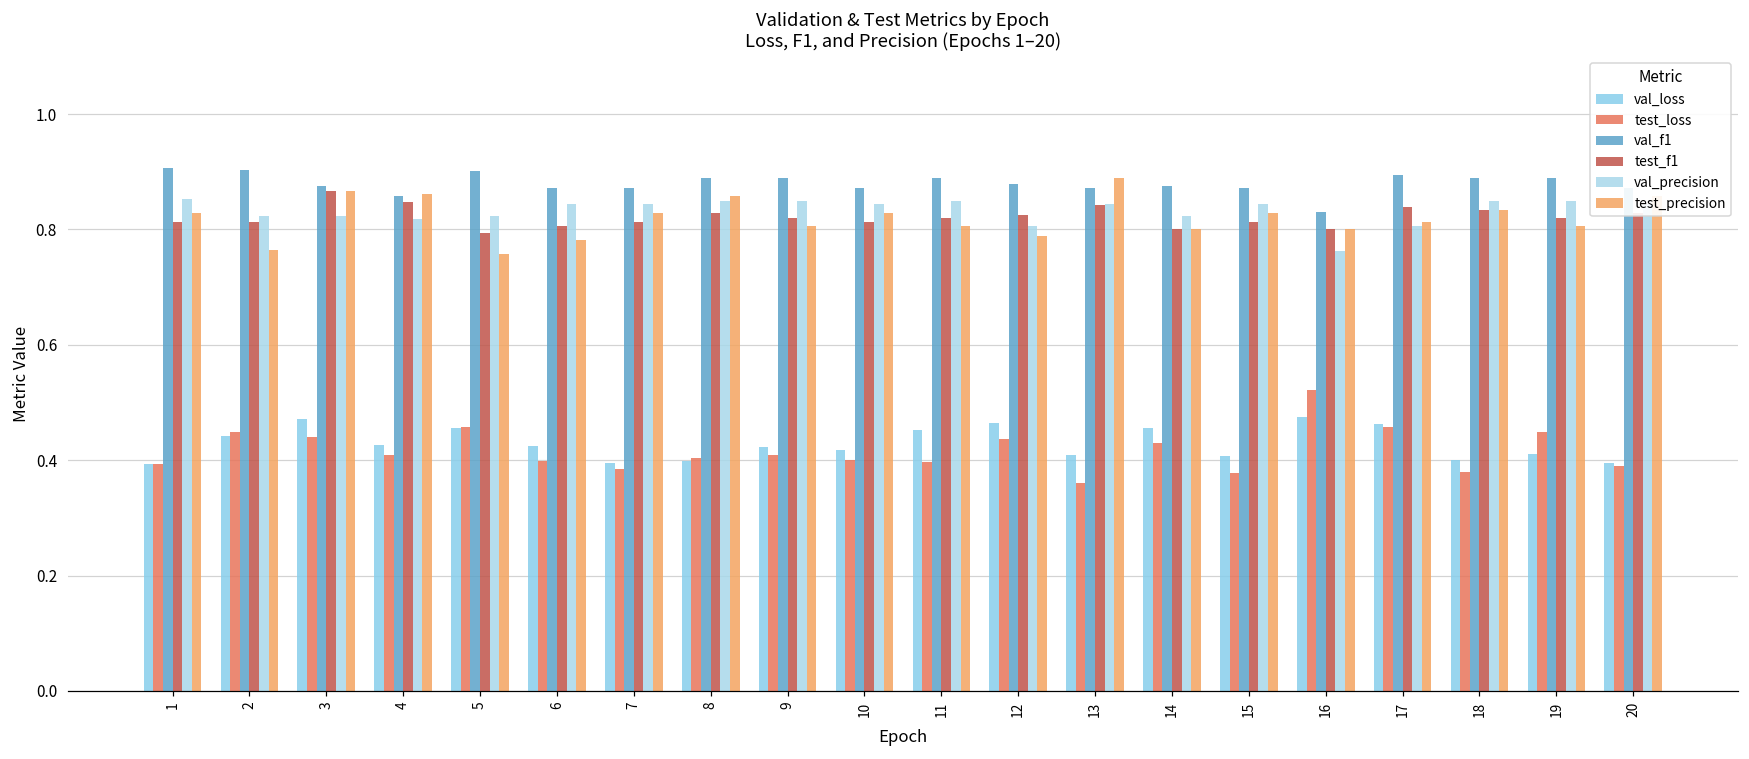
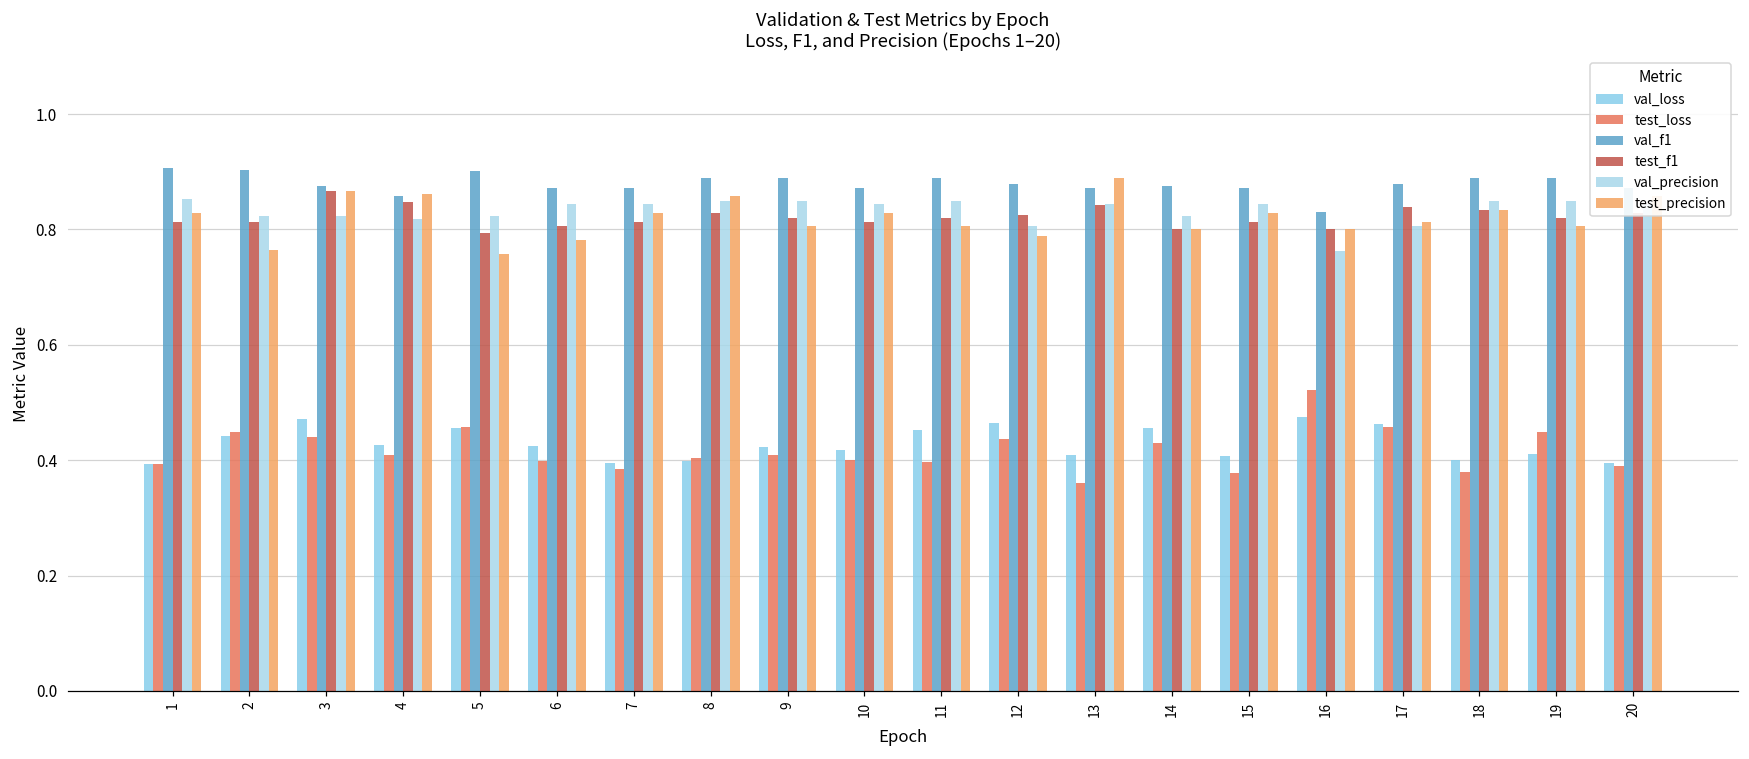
  {
    "val_f1": {
      "1": 0.91,
      "2": 0.90,
      "3": 0.88,
      "4": 0.86,
      "5": 0.90,
      "6": 0.87,
      "7": 0.87,
      "8": 0.89,
      "9": 0.89,
      "10": 0.87,
      "11": 0.89,
      "12": 0.88,
      "13": 0.87,
      "14": 0.88,
      "15": 0.87,
      "16": 0.83,
-     "17": 0.89,
+     "17": 0.88,
      "18": 0.89,
      "19": 0.89
    }
  }
